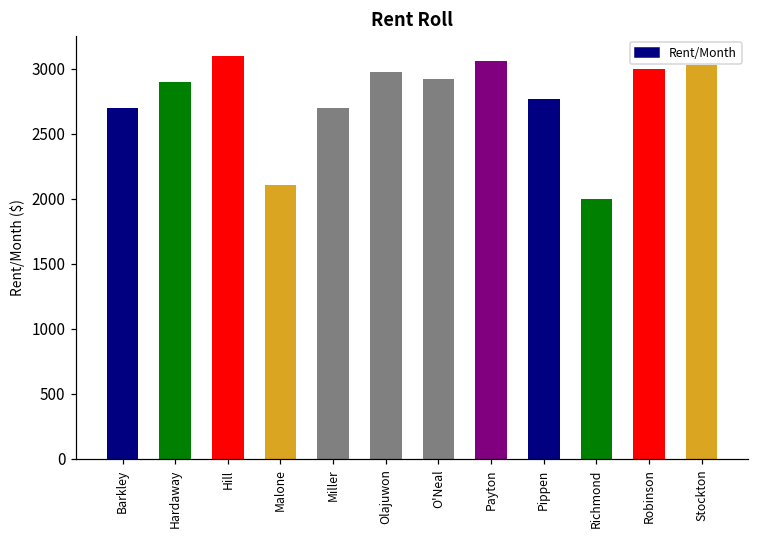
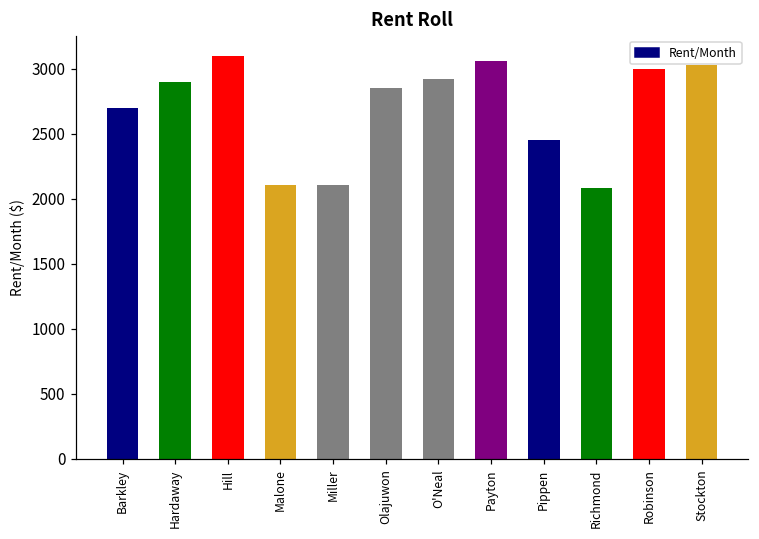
  {
    "Barkley": 2700,
    "Hardaway": 2900,
    "Hill": 3100,
    "Malone": 2110,
-   "Miller": 2700,
-   "Olajuwon": 2970,
+   "Miller": 2110,
+   "Olajuwon": 2850,
    "O'Neal": 2920,
    "Payton": 3060,
-   "Pippen": 2770,
-   "Richmond": 2000,
+   "Pippen": 2450,
+   "Richmond": 2080,
    "Robinson": 3000,
    "Stockton": 3030
  }
